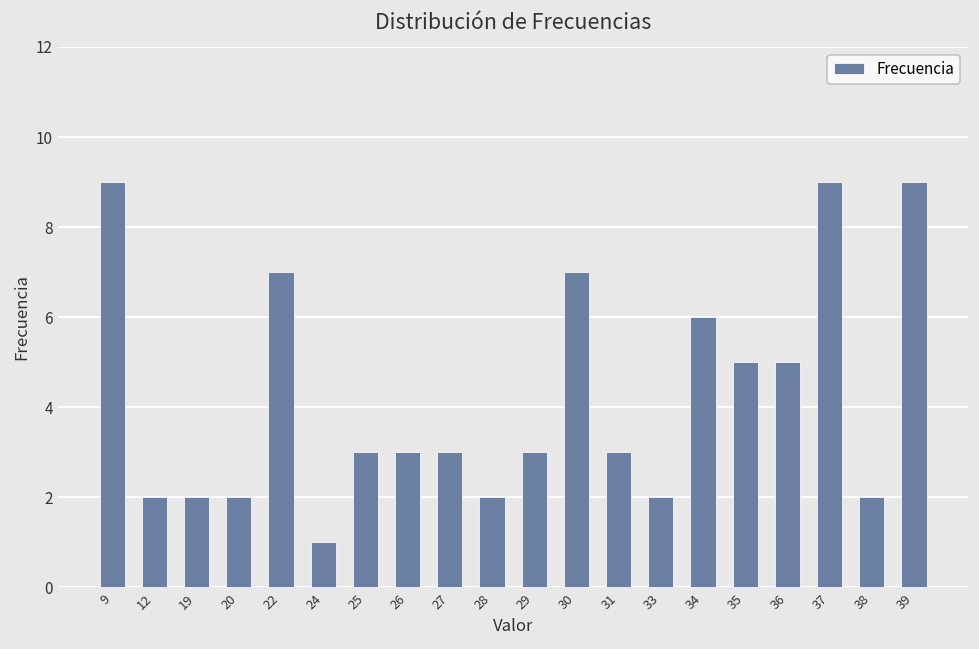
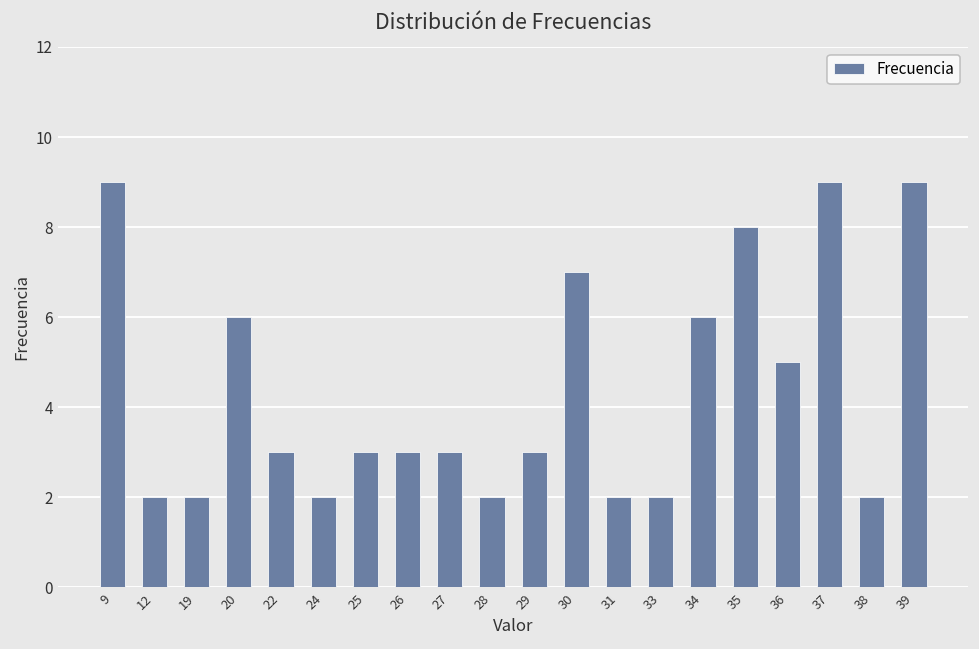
  {
    "9": 9,
    "12": 2,
    "19": 2,
-   "20": 2,
-   "22": 7,
-   "24": 1,
+   "20": 6,
+   "22": 3,
+   "24": 2,
    "25": 3,
    "26": 3,
    "27": 3,
    "28": 2,
    "29": 3,
    "30": 7,
-   "31": 3,
+   "31": 2,
    "33": 2,
    "34": 6,
-   "35": 5,
+   "35": 8,
    "36": 5,
    "37": 9,
    "38": 2,
    "39": 9
  }
